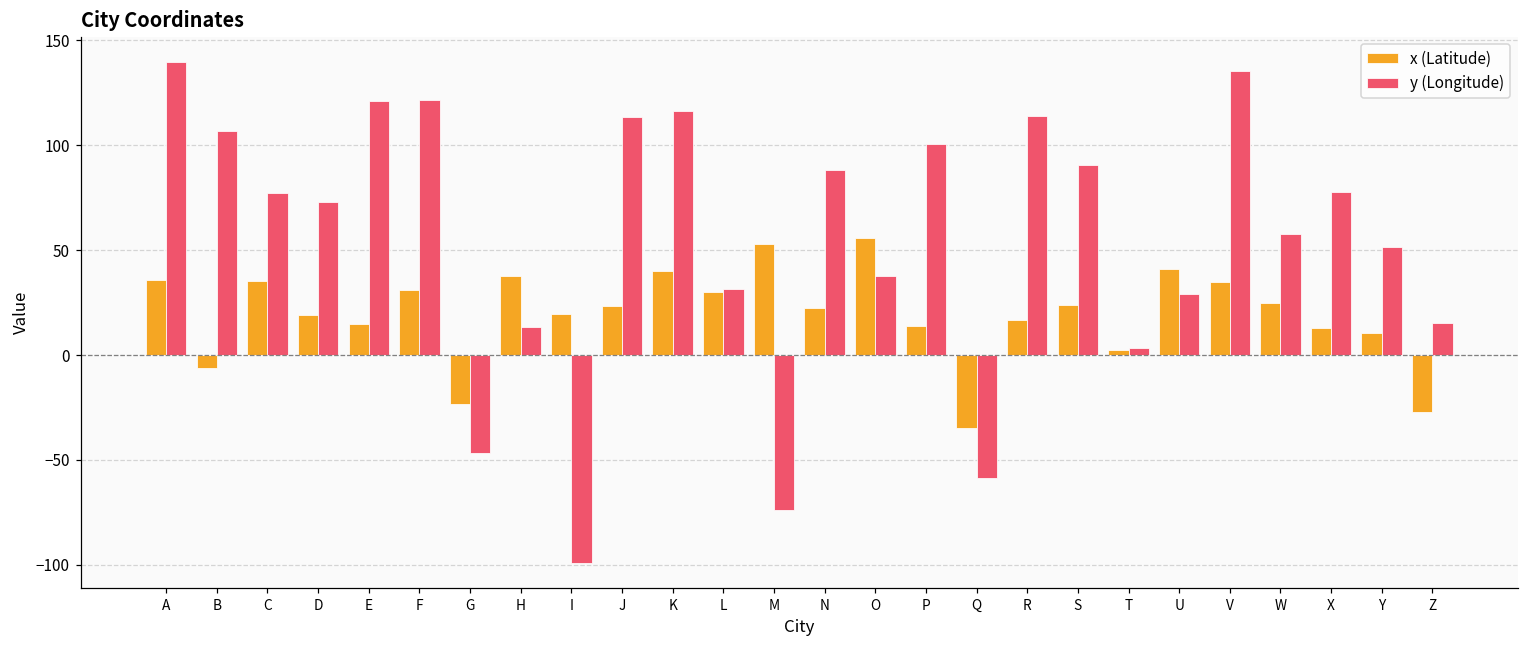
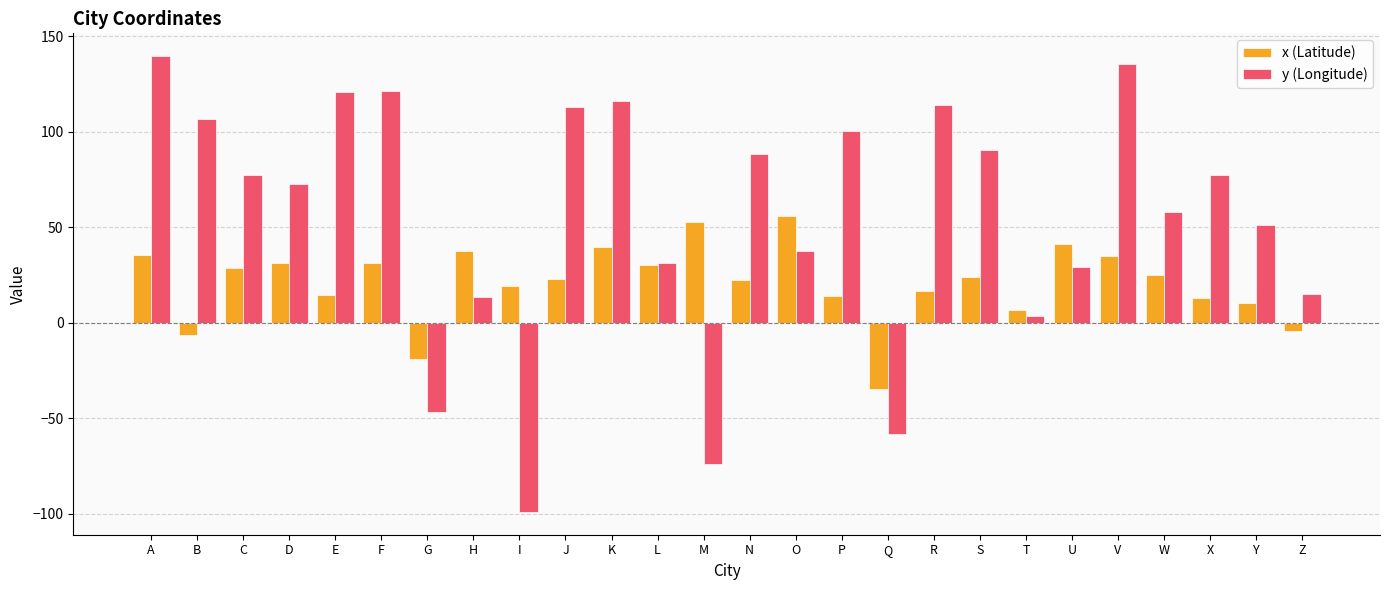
  {
    "x (Latitude)": {
      "A": 36,
      "B": -6,
-     "C": 35,
-     "D": 19,
+     "C": 29,
+     "D": 31,
      "E": 15,
      "F": 31,
-     "G": -24,
+     "G": -19,
      "H": 38,
      "I": 19,
      "J": 23,
      "K": 40,
      "L": 30,
      "M": 53,
      "N": 23,
      "O": 56,
      "P": 14,
      "Q": -35,
      "R": 16,
      "S": 24,
-     "T": 2,
+     "T": 6,
      "U": 41,
      "V": 35,
      "W": 25,
      "X": 13,
      "Y": 11,
-     "Z": -27
+     "Z": -4
    },
    "y (Longitude)": {
      "A": 140,
      "B": 107,
      "C": 77,
      "D": 73,
      "E": 121,
      "F": 121,
      "G": -47,
      "H": 13,
      "I": -99,
      "J": 113,
      "K": 116,
      "L": 31,
      "M": -74,
      "N": 88,
      "O": 38,
      "P": 101,
      "Q": -58,
      "R": 114,
      "S": 90,
      "T": 3,
      "U": 29,
      "V": 135,
      "W": 58,
      "X": 78,
      "Y": 51,
      "Z": 15
    }
  }
